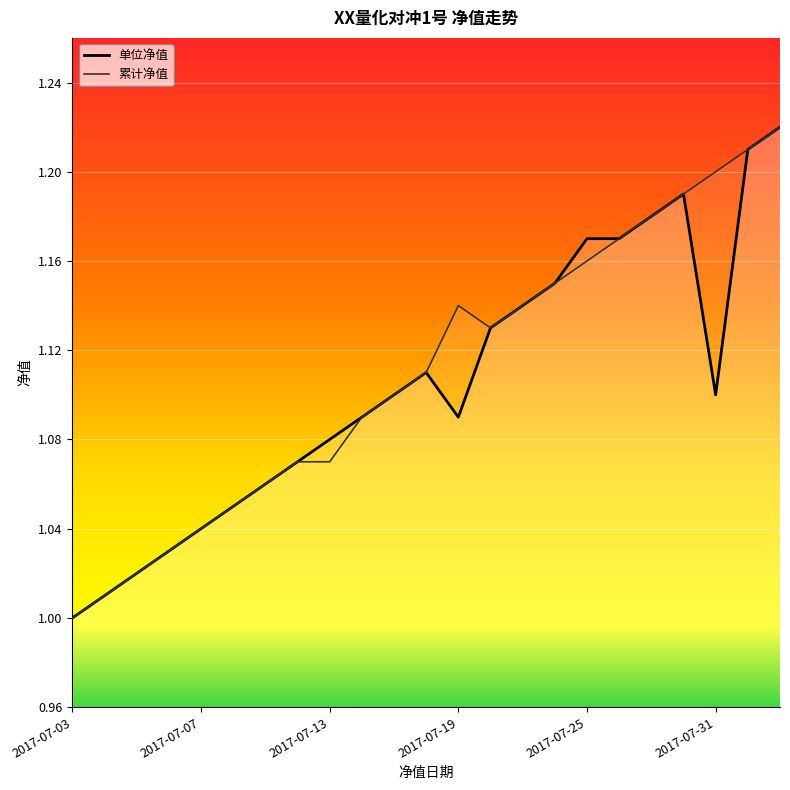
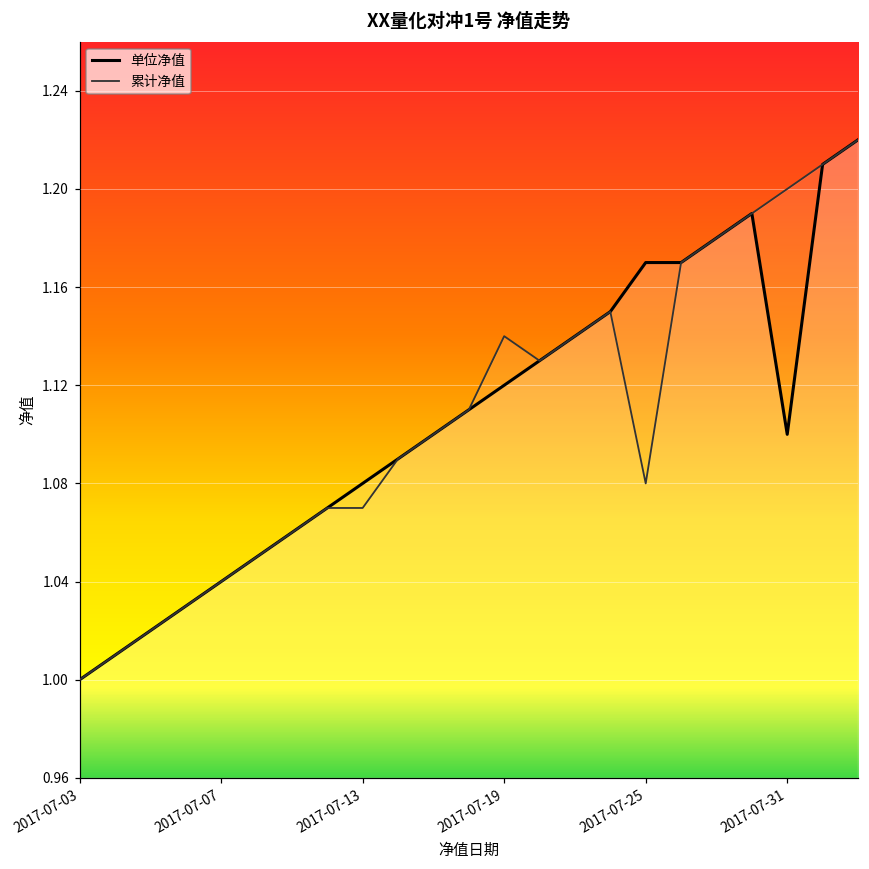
  {
    "单位净值": {
      "2017-07-13": 1.08,
-     "2017-07-19": 1.09,
+     "2017-07-19": 1.12,
      "2017-07-25": 1.17,
      "2017-07-31": 1.10
    },
    "累计净值": {
      "2017-07-13": 1.07,
      "2017-07-19": 1.14,
-     "2017-07-25": 1.16,
+     "2017-07-25": 1.08,
      "2017-07-31": 1.20
    }
  }
